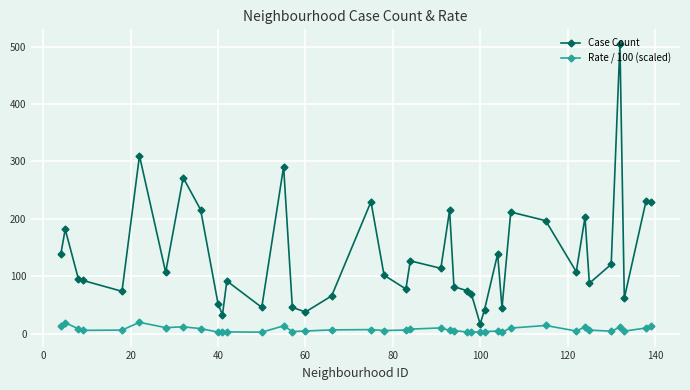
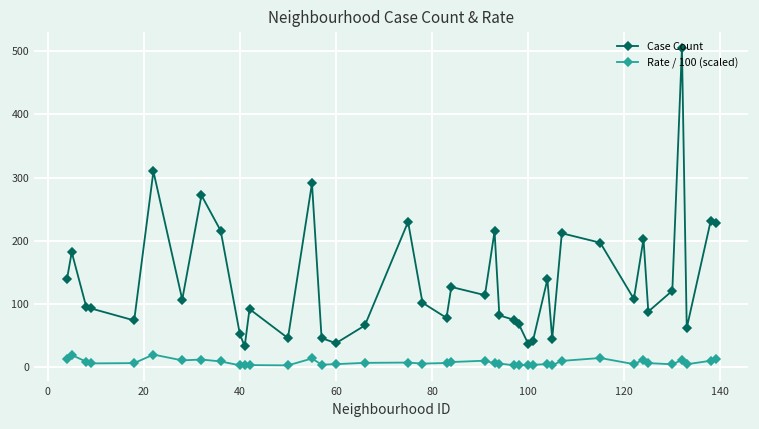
  {
    "Case Count": {
      "40": 50,
      "60": 40,
-     "100": 20
+     "100": 40
    },
    "Rate / 100 (scaled)": {
      "40": 0,
      "60": 0,
      "100": 0
    }
  }
